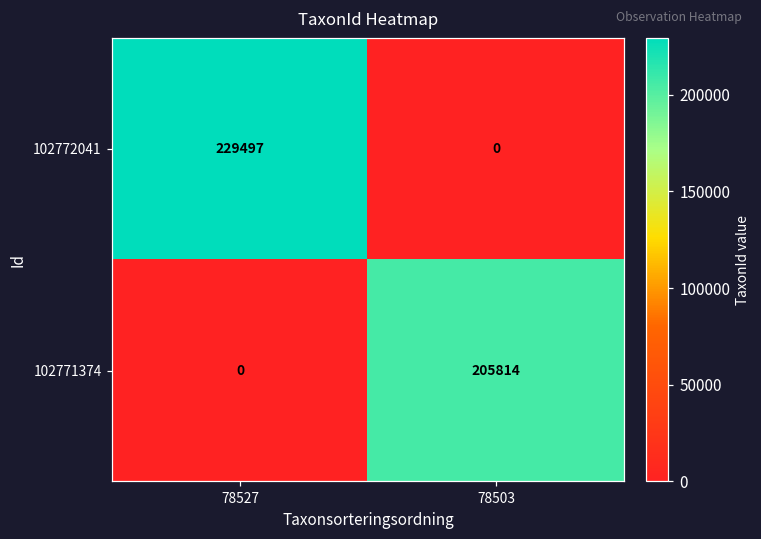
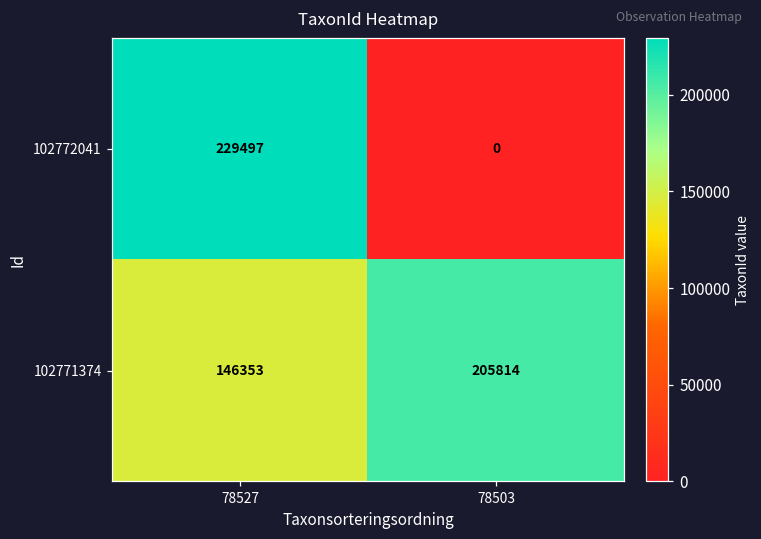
  {
    "102772041": {
      "78527": 229497,
      "78503": 0
    },
    "102771374": {
-     "78527": 0,
+     "78527": 146353,
      "78503": 205814
    }
  }
